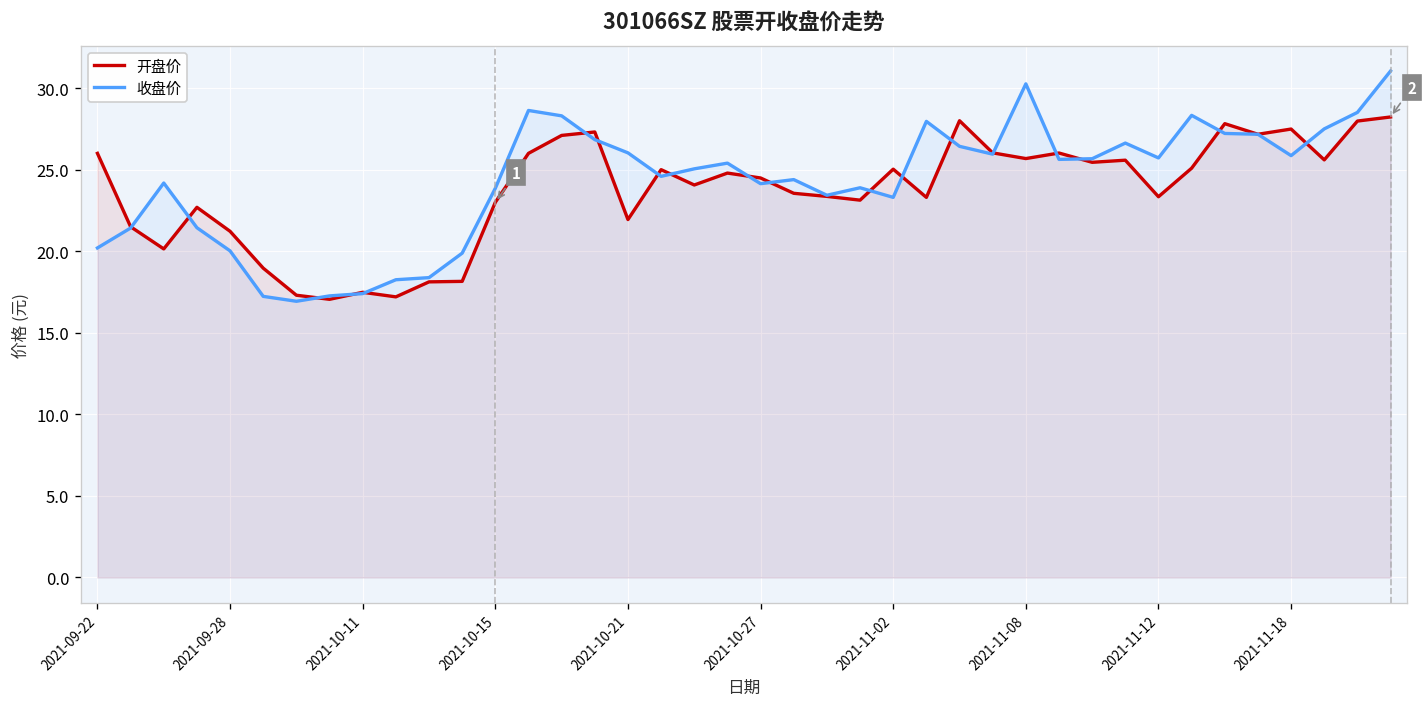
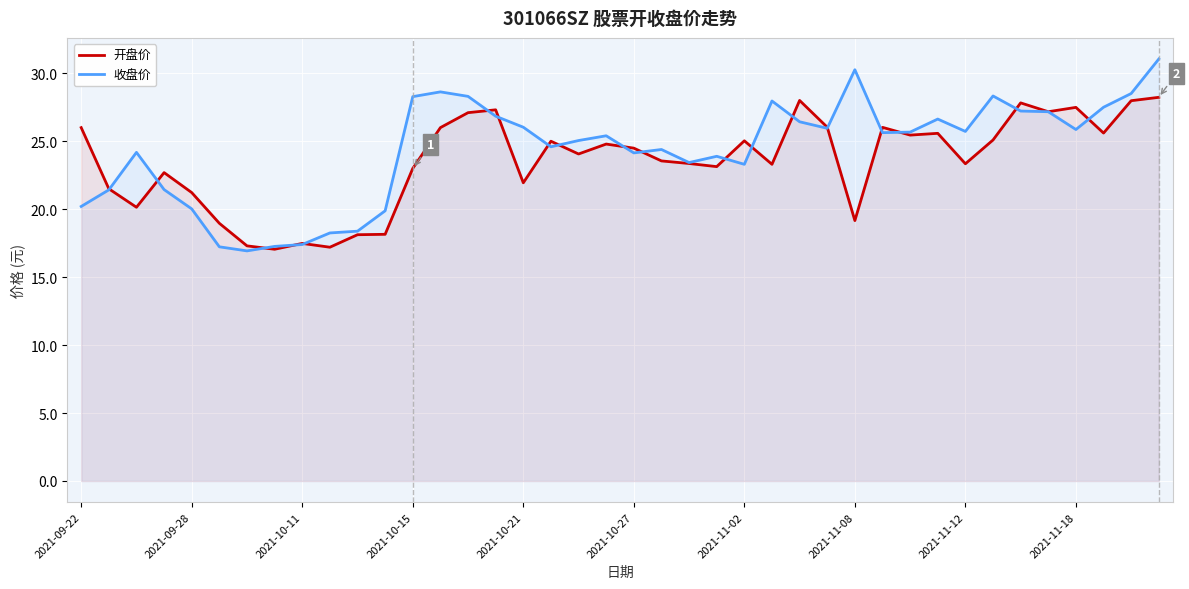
  {
    "开盘价": {
      "2021-09-22": 26.0,
      "2021-09-28": 21.2,
      "2021-10-15": 23.0,
      "2021-10-21": 21.9,
      "2021-10-27": 24.5,
      "2021-11-02": 25.0,
-     "2021-11-08": 25.7,
+     "2021-11-08": 19.2,
      "2021-11-12": 23.3,
      "2021-11-18": 27.5
    },
    "收盘价": {
      "2021-09-22": 20.2,
      "2021-09-28": 20.0,
-     "2021-10-15": 23.9,
+     "2021-10-15": 28.3,
      "2021-10-21": 26.0,
      "2021-10-27": 24.1,
      "2021-11-02": 23.3,
      "2021-11-08": 30.3,
      "2021-11-12": 25.7,
      "2021-11-18": 25.9
    }
  }
